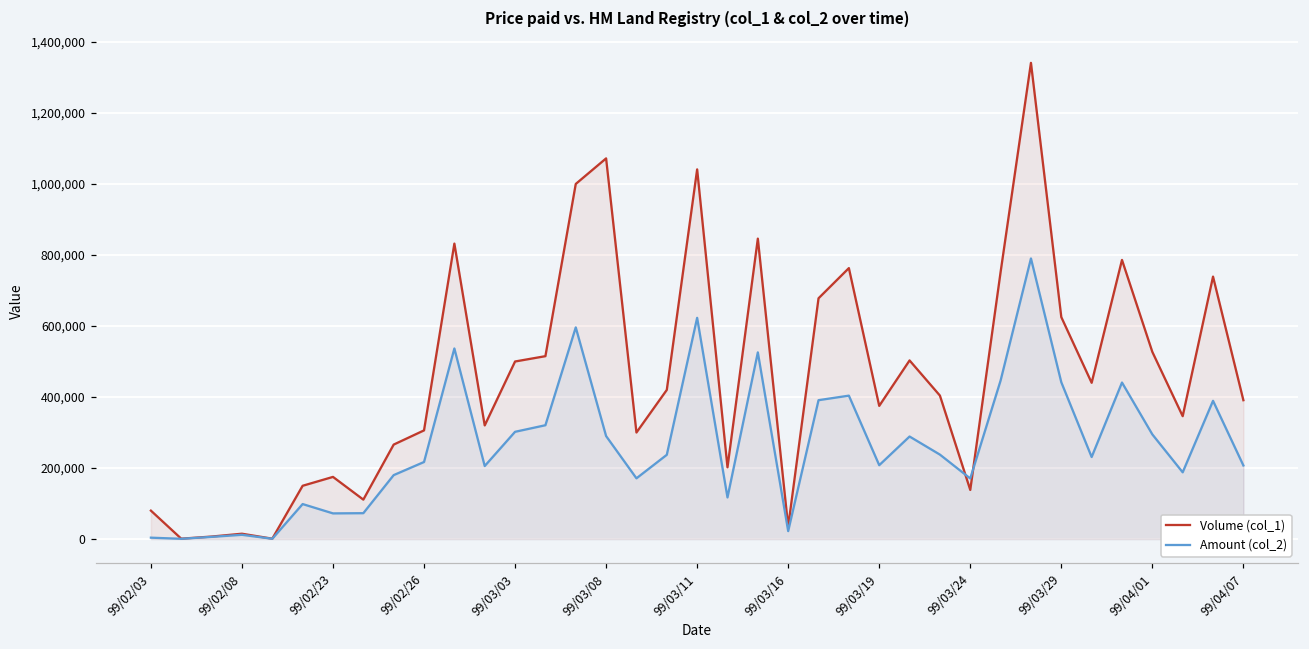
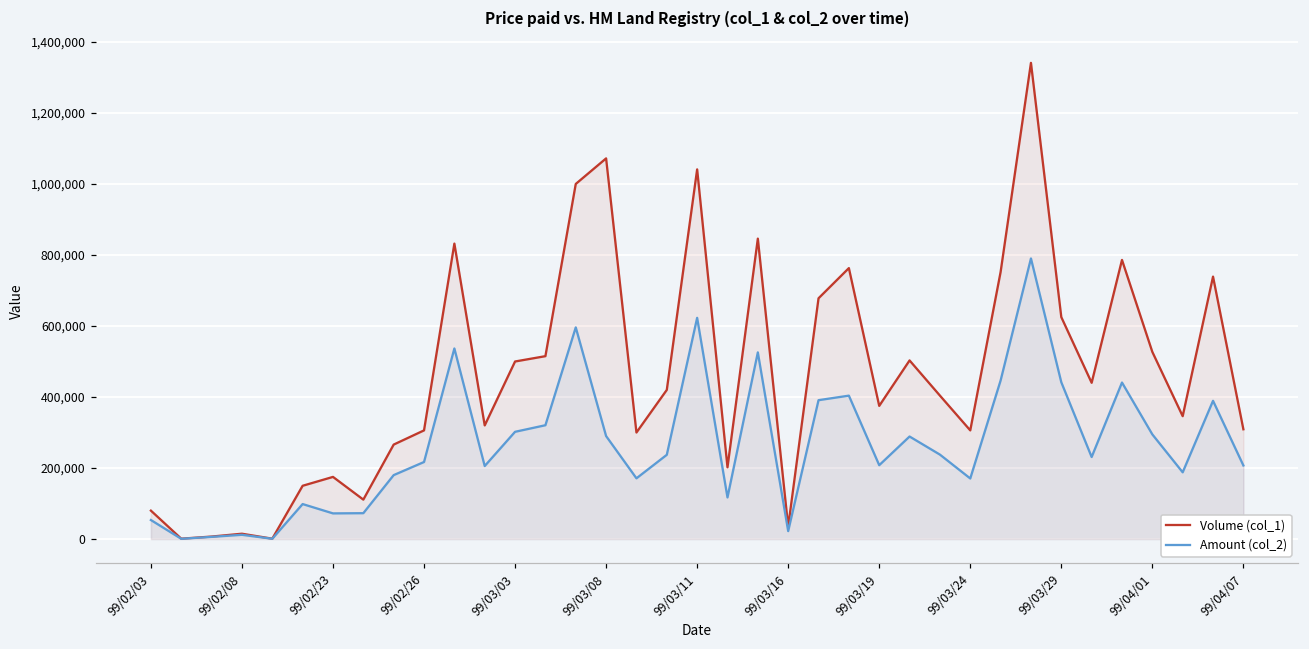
  {
    "Volume (col_1)": {
      "99/02/03": "80,000",
      "99/02/23": "180,000",
      "99/02/26": "310,000",
      "99/03/03": "500,000",
      "99/03/08": "1,070,000",
      "99/03/11": "1,040,000",
      "99/03/16": "40,000",
      "99/03/19": "380,000",
-     "99/03/24": "140,000",
+     "99/03/24": "310,000",
      "99/03/29": "630,000",
      "99/04/01": "530,000",
-     "99/04/07": "390,000"
+     "99/04/07": "310,000"
    },
    "Amount (col_2)": {
-     "99/02/03": "0",
+     "99/02/03": "50,000",
      "99/02/23": "70,000",
      "99/02/26": "220,000",
      "99/03/03": "300,000",
      "99/03/08": "290,000",
      "99/03/11": "620,000",
      "99/03/16": "20,000",
      "99/03/19": "210,000",
      "99/03/24": "170,000",
      "99/03/29": "440,000",
      "99/04/01": "290,000",
      "99/04/07": "210,000"
    }
  }
